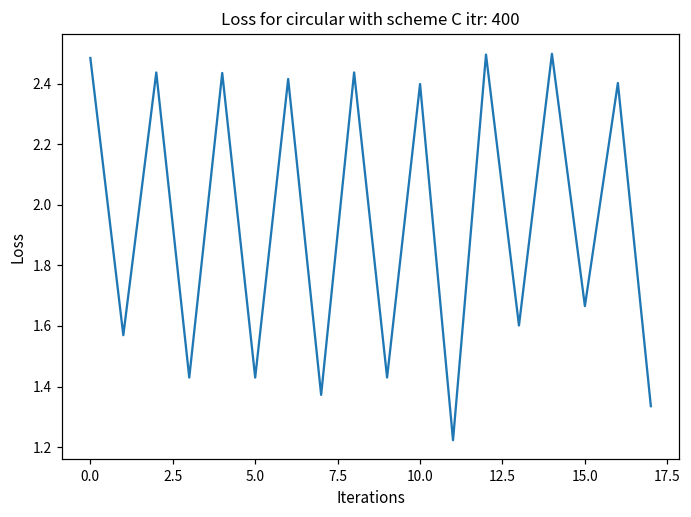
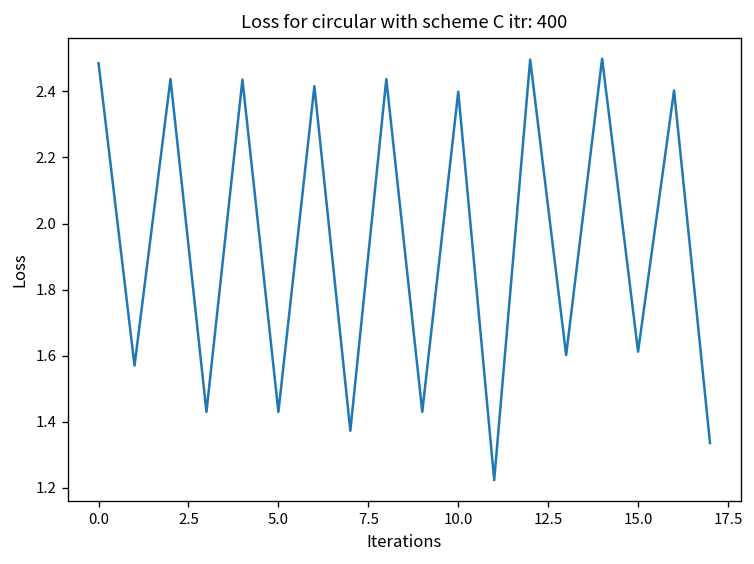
  {
    "0.0": 2.49,
    "5.0": 1.43,
    "10.0": 2.40,
-   "15.0": 1.67
+   "15.0": 1.61
  }
